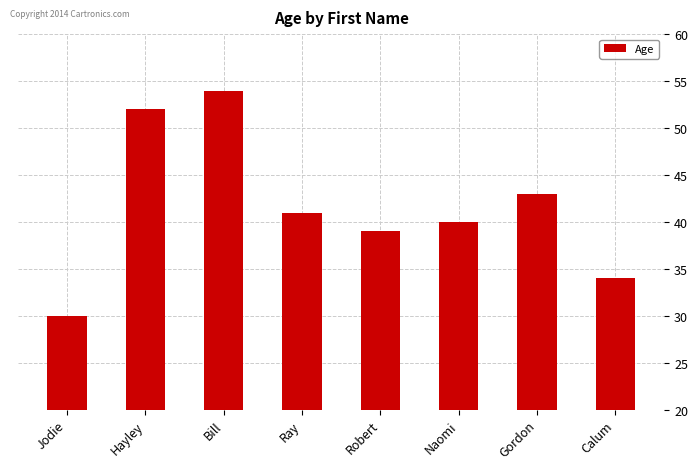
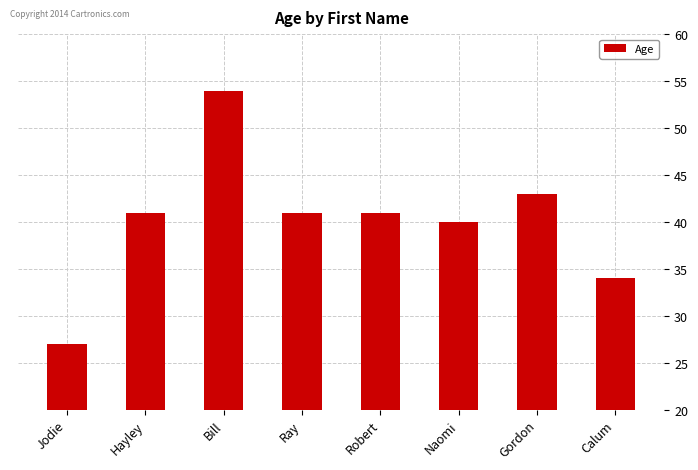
  {
-   "Jodie": 30,
-   "Hayley": 52,
+   "Jodie": 27,
+   "Hayley": 41,
    "Bill": 54,
    "Ray": 41,
-   "Robert": 39,
+   "Robert": 41,
    "Naomi": 40,
    "Gordon": 43,
    "Calum": 34
  }
